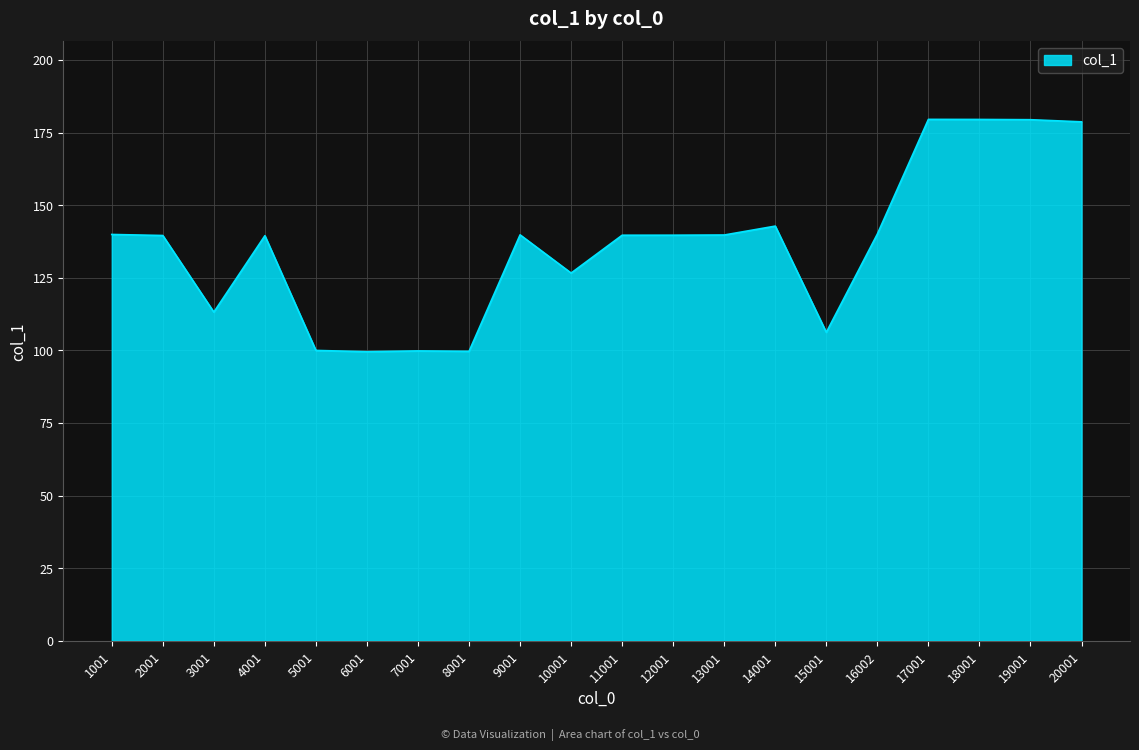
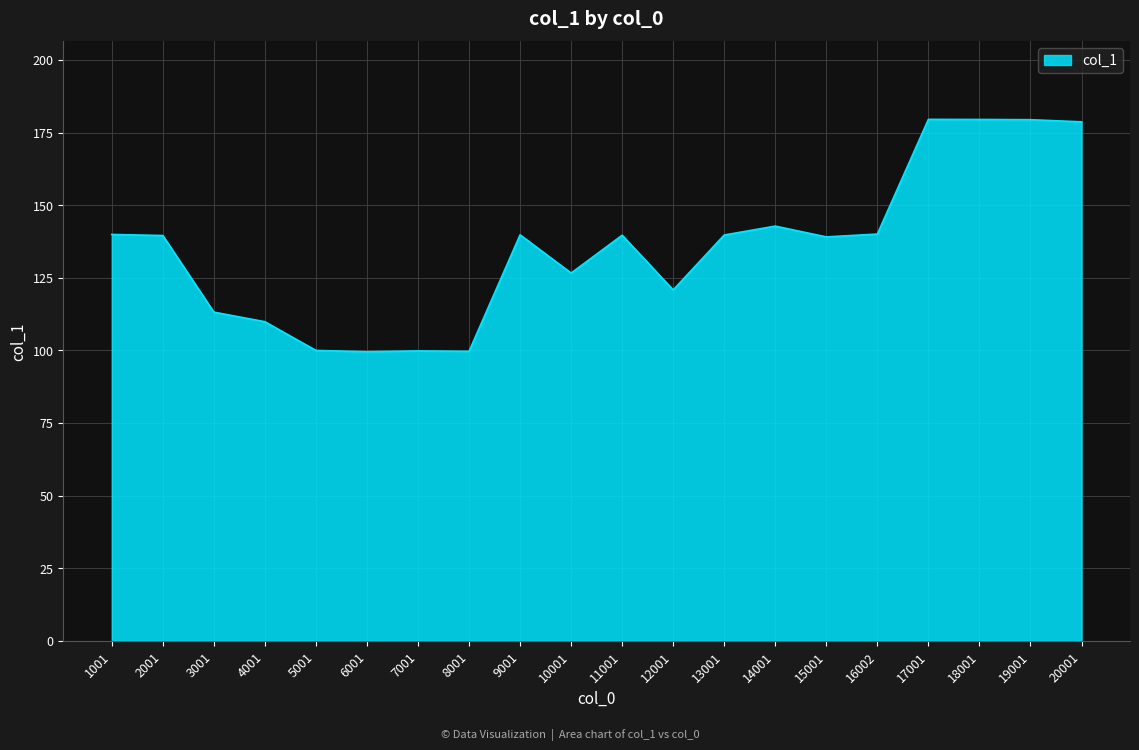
  {
    "1001": 140,
    "2001": 140,
    "3001": 113,
-   "4001": 139,
+   "4001": 110,
    "5001": 100,
    "6001": 100,
    "7001": 100,
    "8001": 100,
    "9001": 140,
    "10001": 127,
    "11001": 140,
-   "12001": 140,
+   "12001": 121,
    "13001": 140,
    "14001": 143,
-   "15001": 106,
+   "15001": 139,
    "16002": 140,
    "17001": 180,
    "18001": 180,
    "19001": 179,
    "20001": 179
  }
